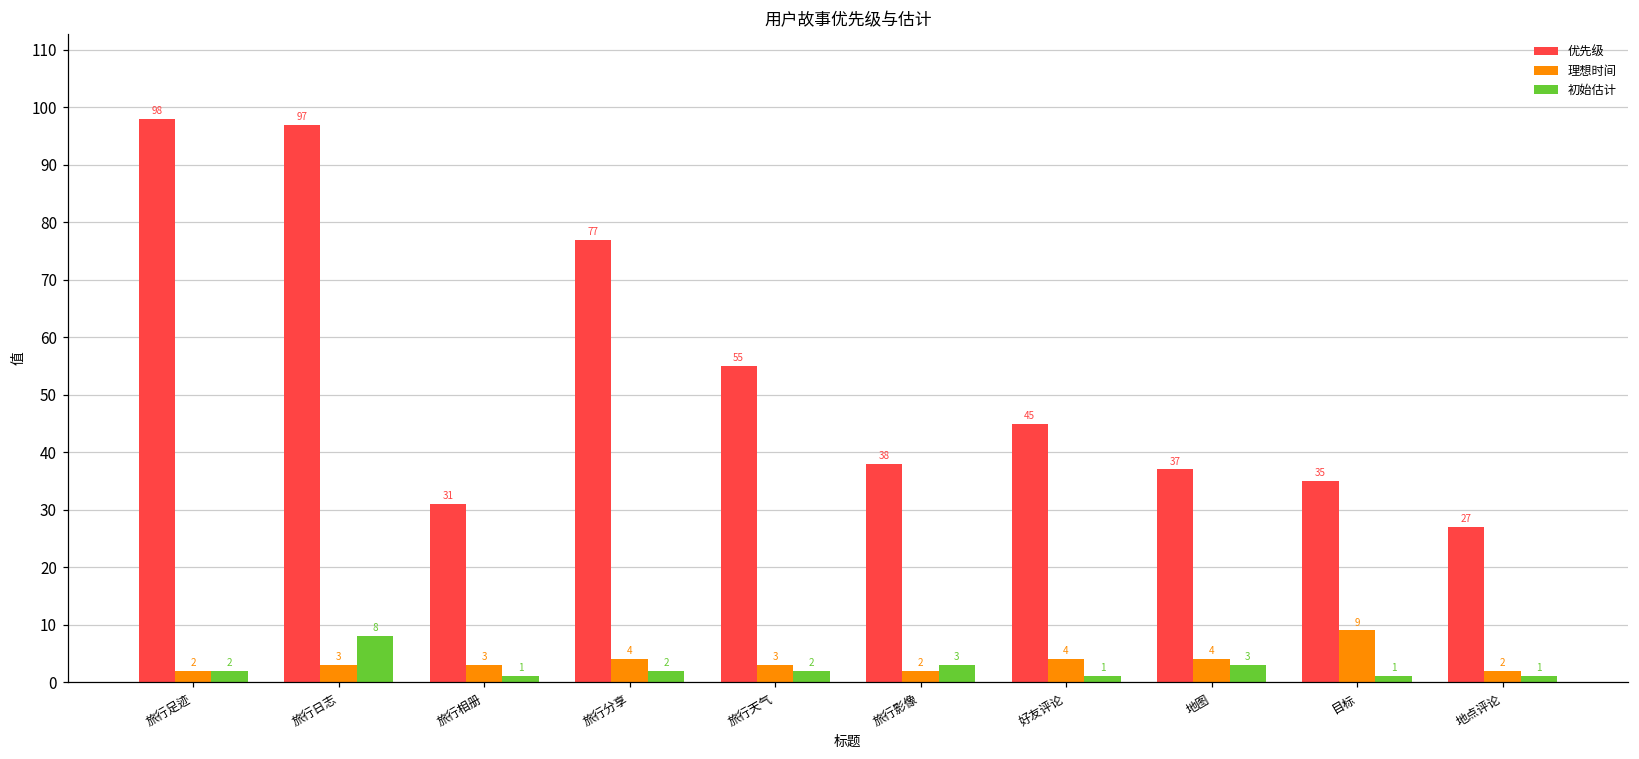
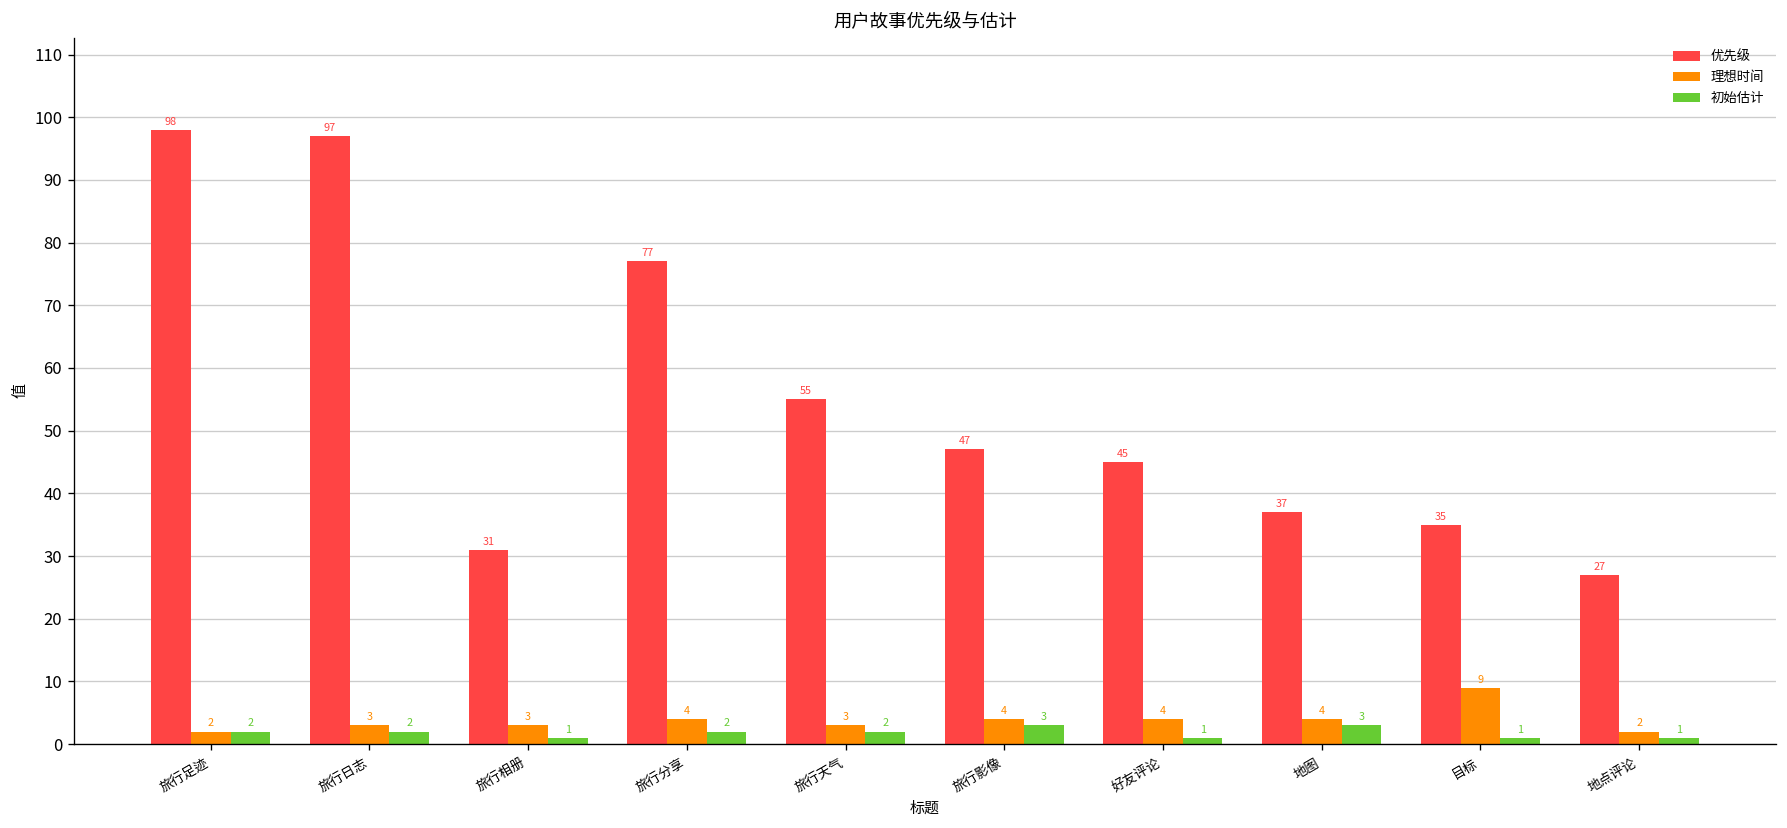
  {
    "优先级": {
      "旅行足迹": 98,
      "旅行日志": 97,
      "旅行相册": 31,
      "旅行分享": 77,
      "旅行天气": 55,
-     "旅行影像": 38,
+     "旅行影像": 47,
      "好友评论": 45,
      "地图": 37,
      "目标": 35,
      "地点评论": 27
    },
    "理想时间": {
      "旅行足迹": 2,
      "旅行日志": 3,
      "旅行相册": 3,
      "旅行分享": 4,
      "旅行天气": 3,
-     "旅行影像": 2,
+     "旅行影像": 4,
      "好友评论": 4,
      "地图": 4,
      "目标": 9,
      "地点评论": 2
    },
    "初始估计": {
      "旅行足迹": 2,
-     "旅行日志": 8,
+     "旅行日志": 2,
      "旅行相册": 1,
      "旅行分享": 2,
      "旅行天气": 2,
      "旅行影像": 3,
      "好友评论": 1,
      "地图": 3,
      "目标": 1,
      "地点评论": 1
    }
  }
